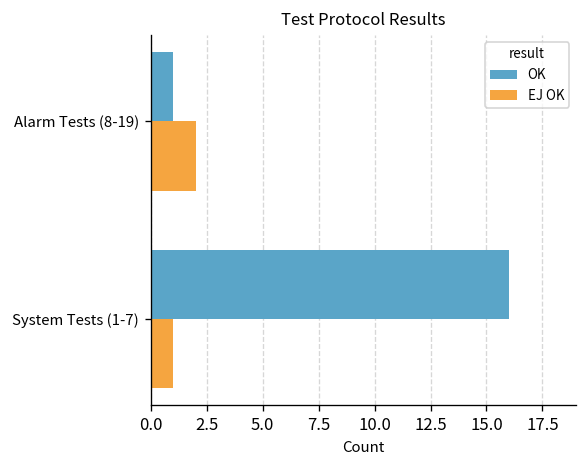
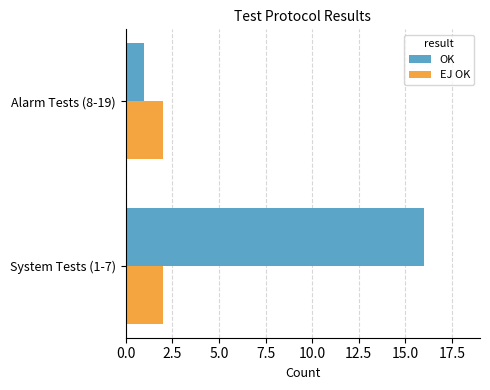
  {
    "OK": {
      "Alarm Tests (8-19)": 1,
      "System Tests (1-7)": 16
    },
    "EJ OK": {
      "Alarm Tests (8-19)": 2,
-     "System Tests (1-7)": 1
+     "System Tests (1-7)": 2
    }
  }
